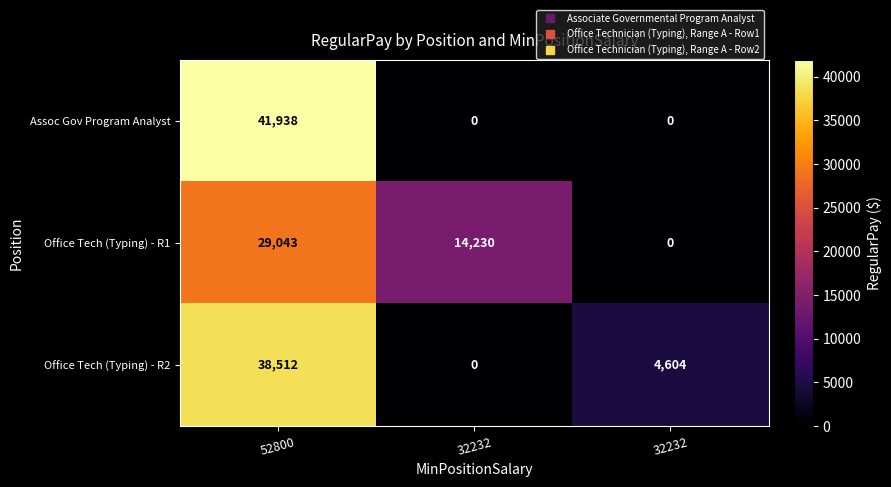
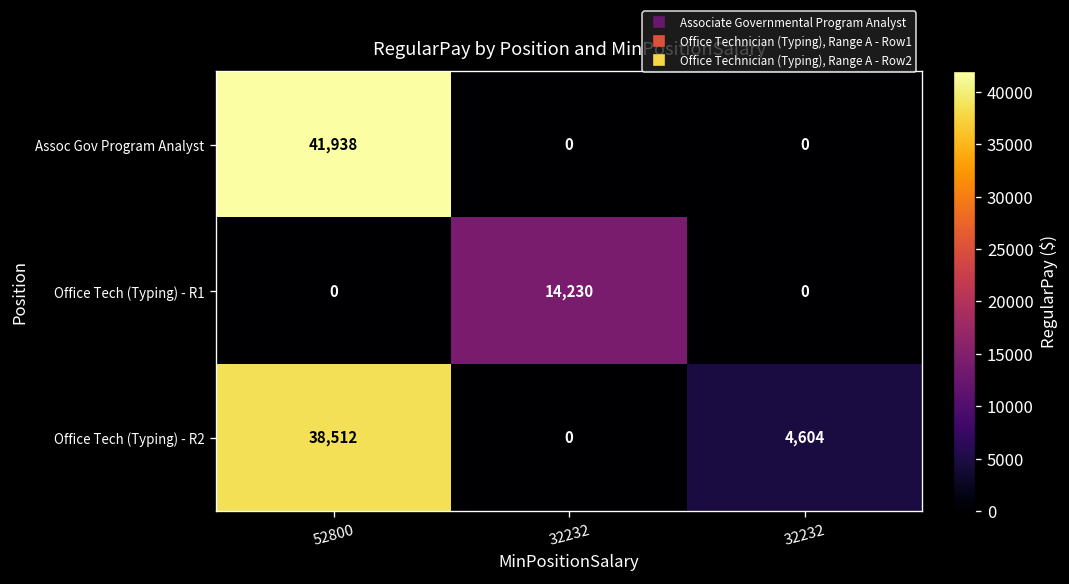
  {
    "Assoc Gov Program Analyst": {
      "52800": "41,938"
    },
    "Office Tech (Typing) - R1": {
-     "52800": "29,043"
+     "52800": "0"
    },
    "Office Tech (Typing) - R2": {
      "52800": "38,512"
    }
  }
